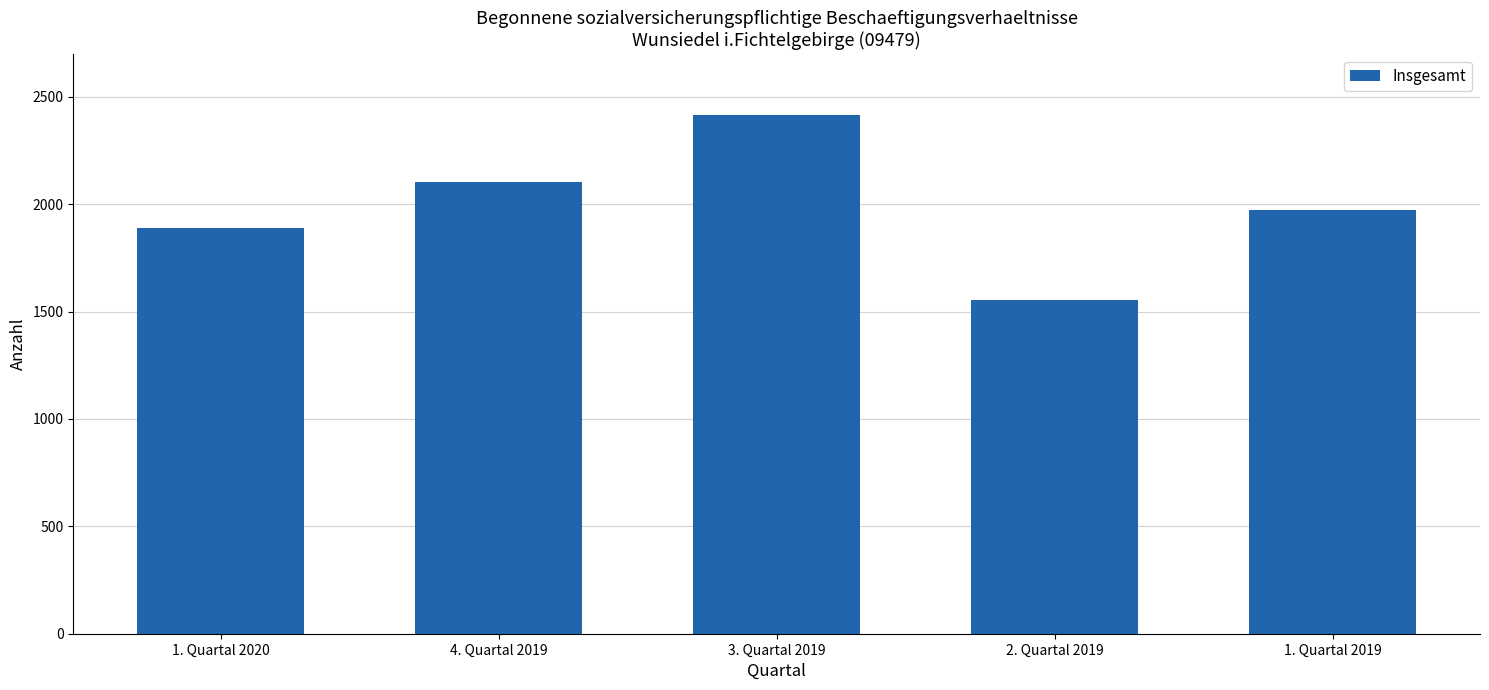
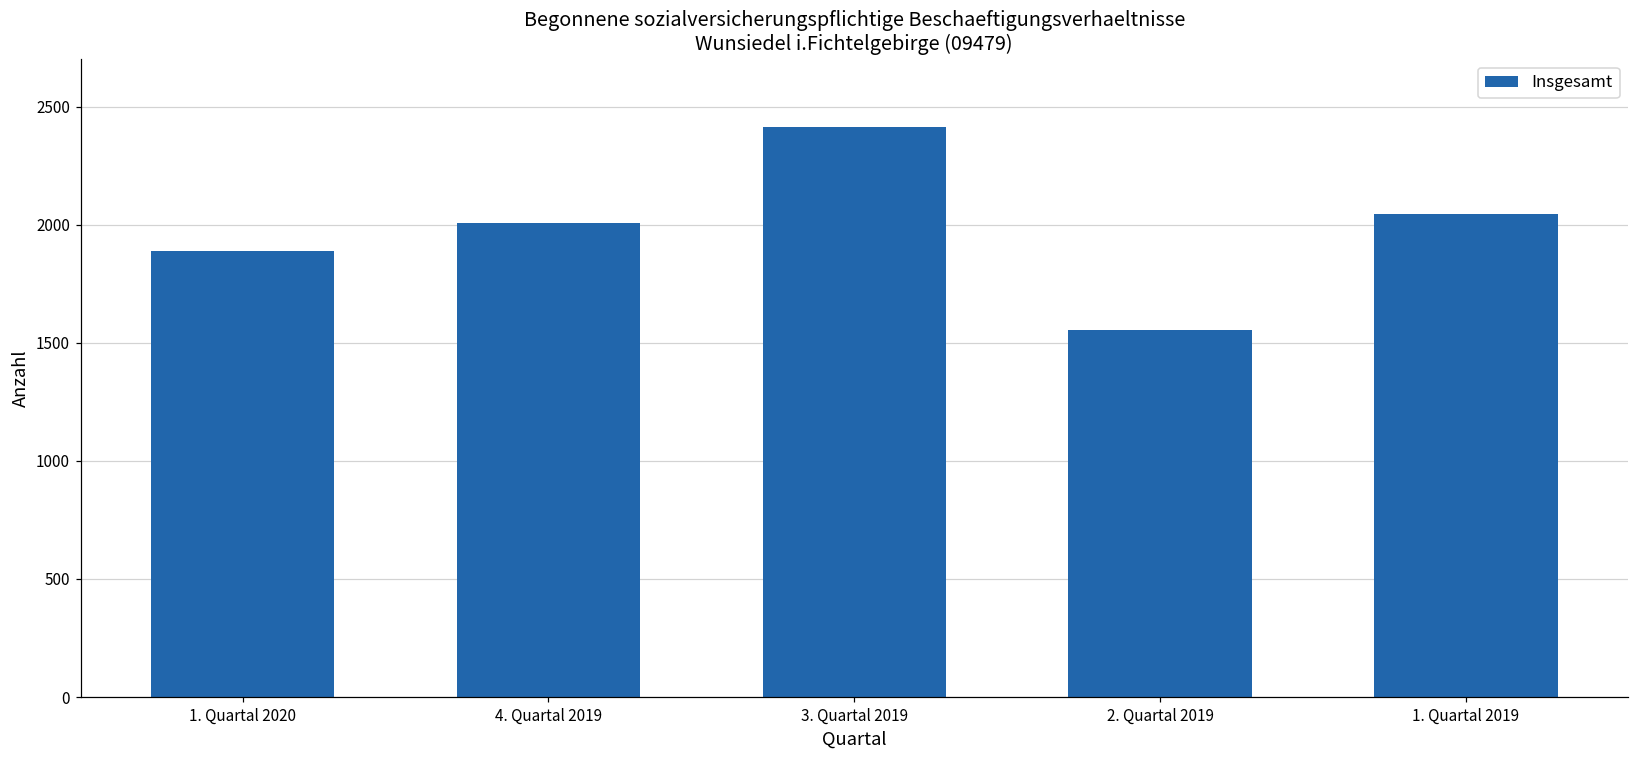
  {
    "1. Quartal 2020": 1890,
-   "4. Quartal 2019": 2100,
+   "4. Quartal 2019": 2010,
    "3. Quartal 2019": 2420,
    "2. Quartal 2019": 1550,
-   "1. Quartal 2019": 1970
+   "1. Quartal 2019": 2050
  }
